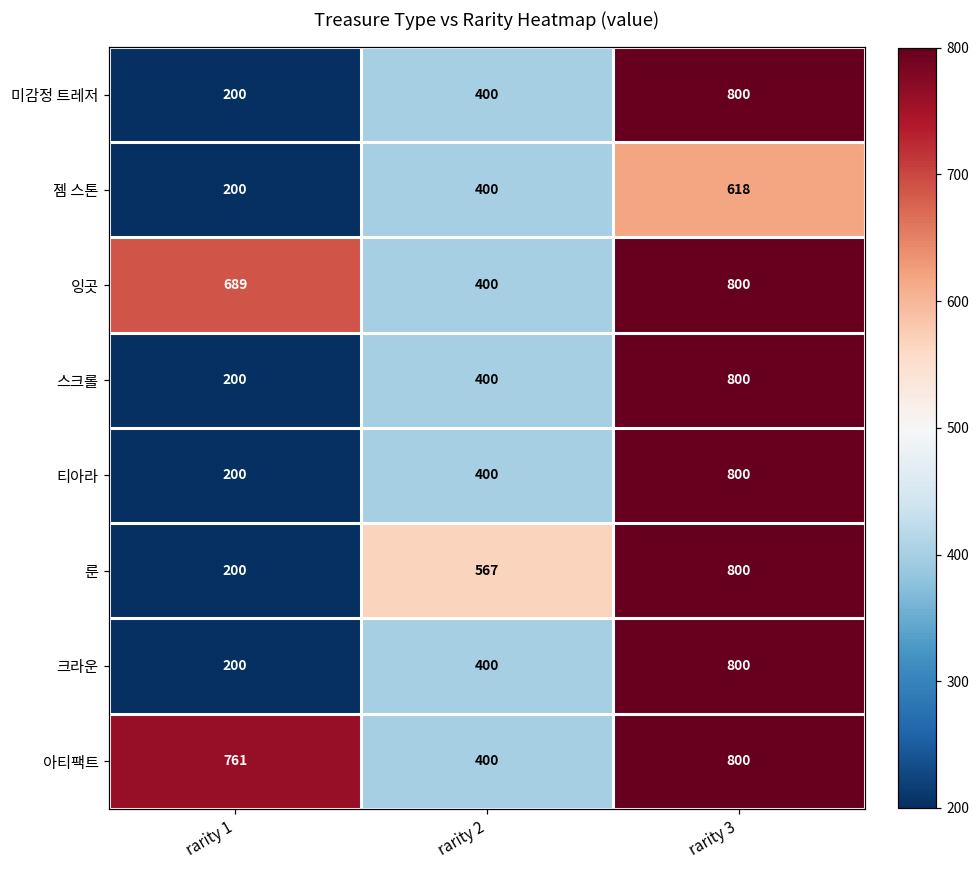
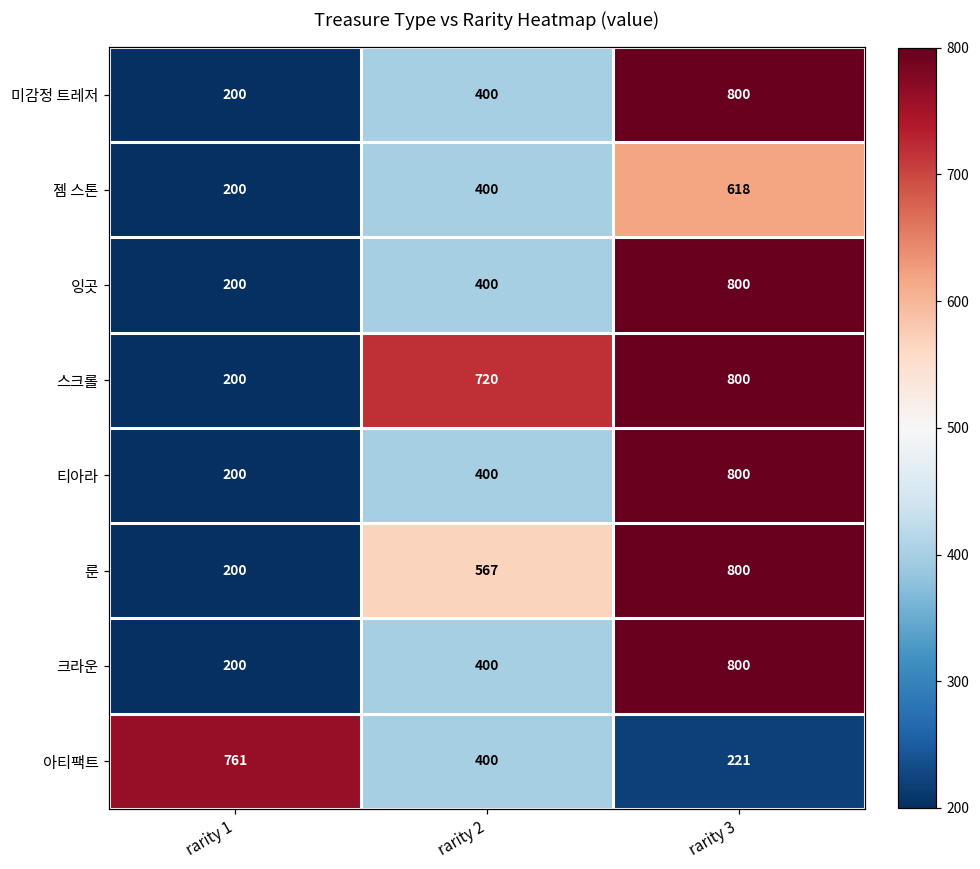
  {
    "미감정 트레저": {
      "rarity 1": 200,
      "rarity 2": 400,
      "rarity 3": 800
    },
    "젬 스톤": {
      "rarity 1": 200,
      "rarity 2": 400,
      "rarity 3": 618
    },
    "잉곳": {
-     "rarity 1": 689,
+     "rarity 1": 200,
      "rarity 2": 400,
      "rarity 3": 800
    },
    "스크롤": {
      "rarity 1": 200,
-     "rarity 2": 400,
+     "rarity 2": 720,
      "rarity 3": 800
    },
    "티아라": {
      "rarity 1": 200,
      "rarity 2": 400,
      "rarity 3": 800
    },
    "룬": {
      "rarity 1": 200,
      "rarity 2": 567,
      "rarity 3": 800
    },
    "크라운": {
      "rarity 1": 200,
      "rarity 2": 400,
      "rarity 3": 800
    },
    "아티팩트": {
      "rarity 1": 761,
      "rarity 2": 400,
-     "rarity 3": 800
+     "rarity 3": 221
    }
  }
